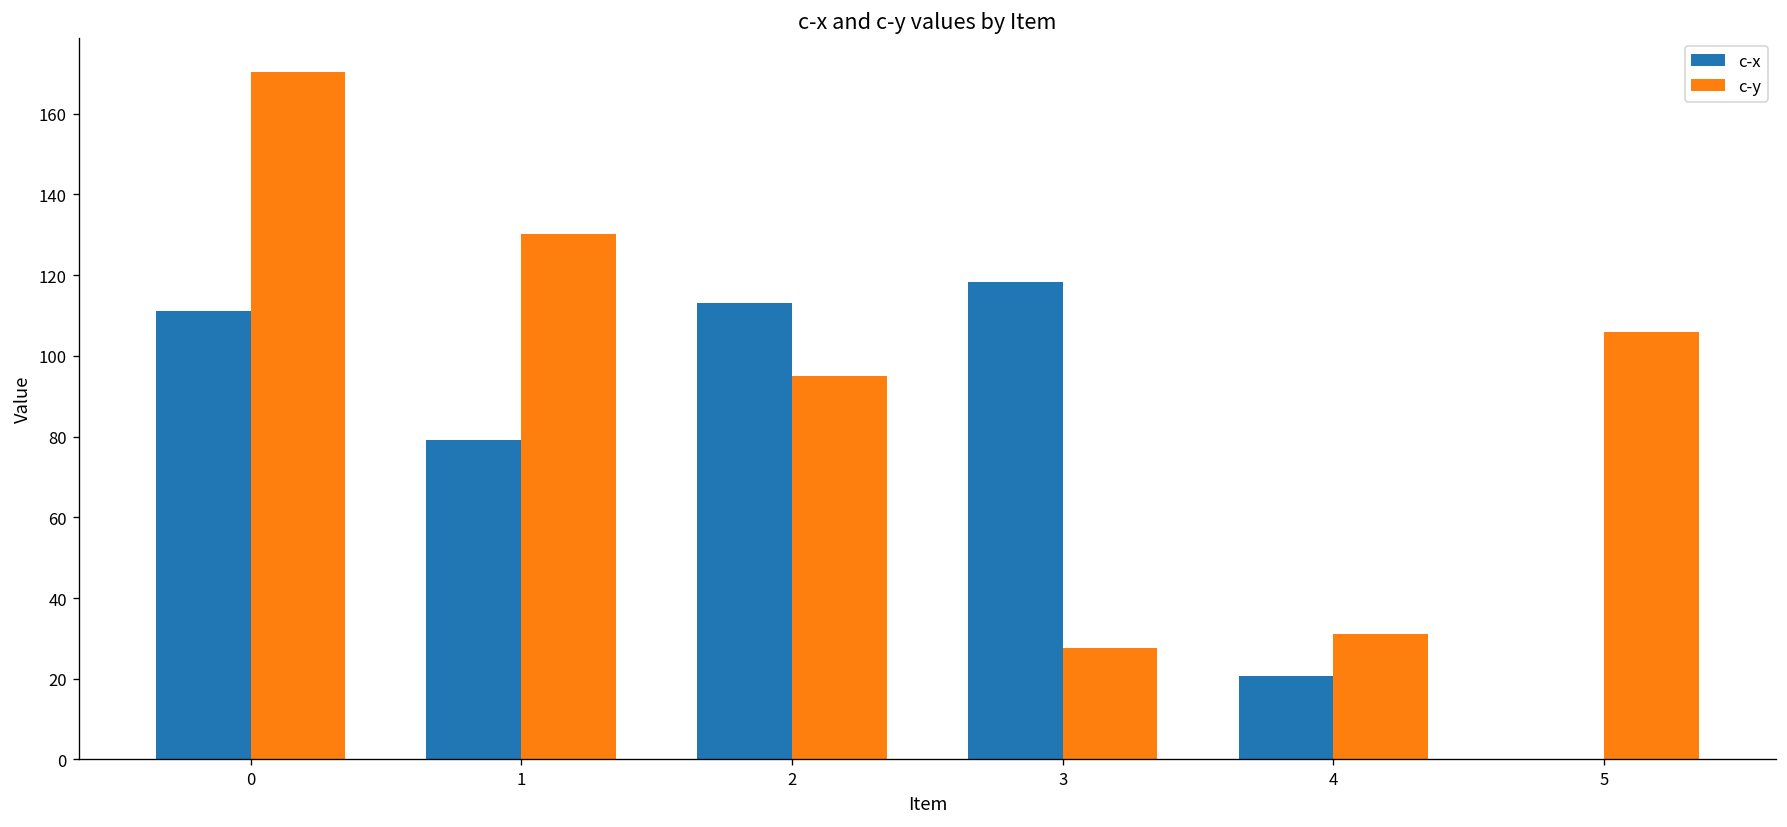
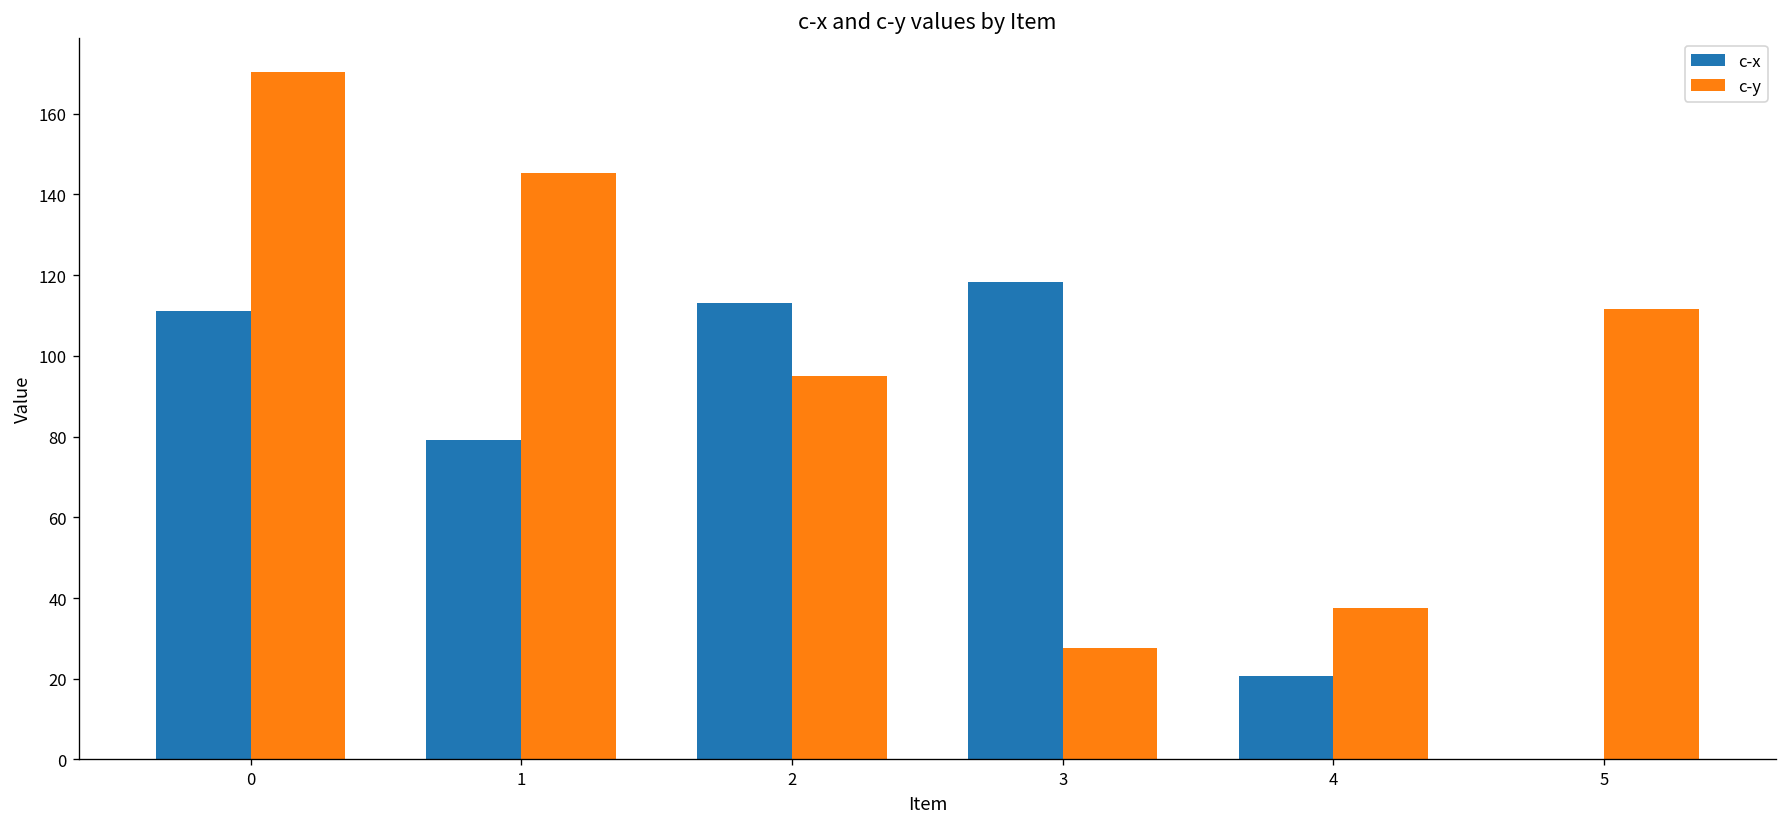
  {
    "c-x": {
      "0": 111,
      "1": 79,
      "2": 113,
      "3": 118,
      "4": 21,
      "5": 0
    },
    "c-y": {
      "0": 170,
-     "1": 130,
+     "1": 145,
      "2": 95,
      "3": 28,
-     "4": 31,
-     "5": 106
+     "4": 38,
+     "5": 112
    }
  }
